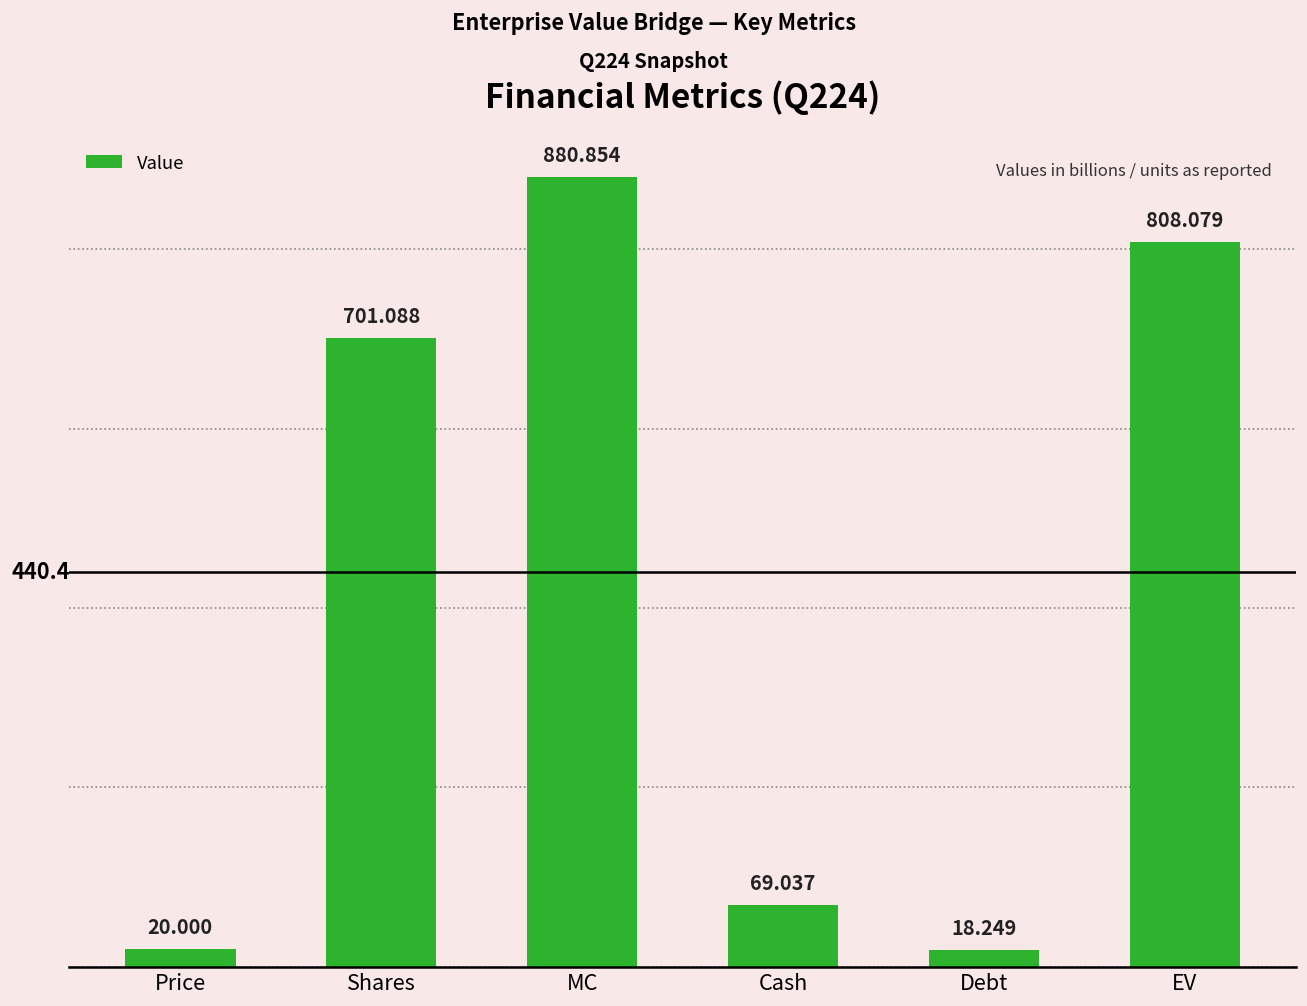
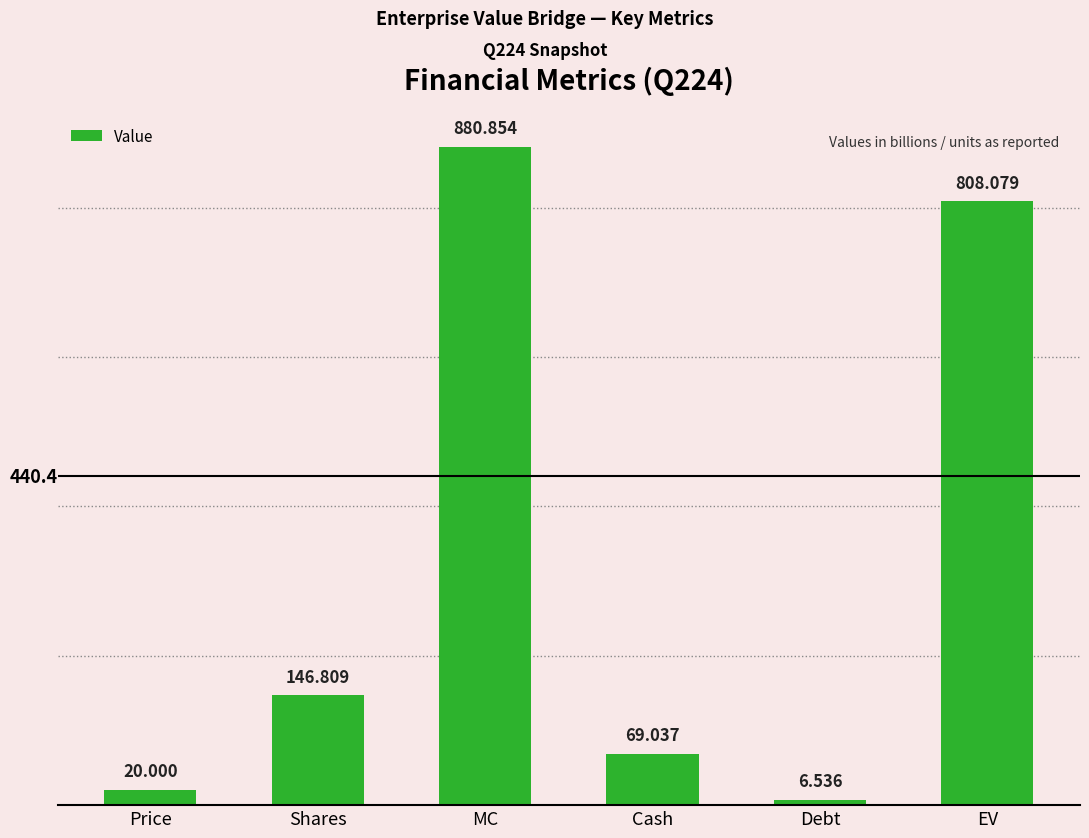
  {
    "Price": 20.000,
-   "Shares": 701.088,
+   "Shares": 146.809,
    "MC": 880.854,
    "Cash": 69.037,
-   "Debt": 18.249,
+   "Debt": 6.536,
    "EV": 808.079
  }
